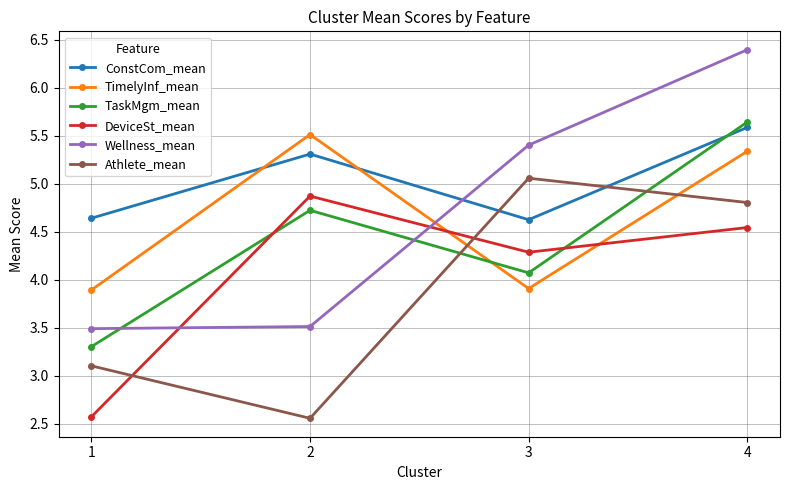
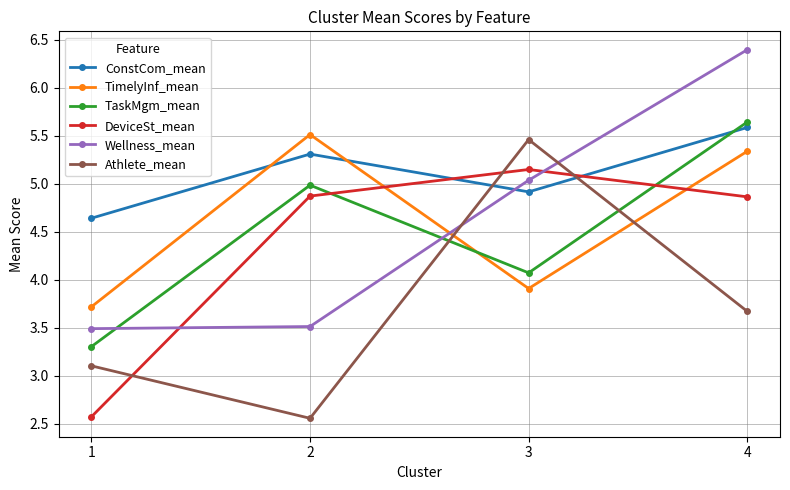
  {
    "ConstCom_mean": {
      "1": 4.6,
      "2": 5.3,
-     "3": 4.6,
+     "3": 4.9,
      "4": 5.6
    },
    "TimelyInf_mean": {
-     "1": 3.9,
+     "1": 3.7,
      "2": 5.5,
      "3": 3.9,
      "4": 5.3
    },
    "TaskMgm_mean": {
      "1": 3.3,
-     "2": 4.7,
+     "2": 5.0,
      "3": 4.1,
      "4": 5.6
    },
    "DeviceSt_mean": {
      "1": 2.6,
      "2": 4.9,
-     "3": 4.3,
-     "4": 4.5
+     "3": 5.1,
+     "4": 4.9
    },
    "Wellness_mean": {
      "1": 3.5,
      "2": 3.5,
-     "3": 5.4,
+     "3": 5.0,
      "4": 6.4
    },
    "Athlete_mean": {
      "1": 3.1,
      "2": 2.6,
-     "3": 5.1,
-     "4": 4.8
+     "3": 5.5,
+     "4": 3.7
    }
  }
